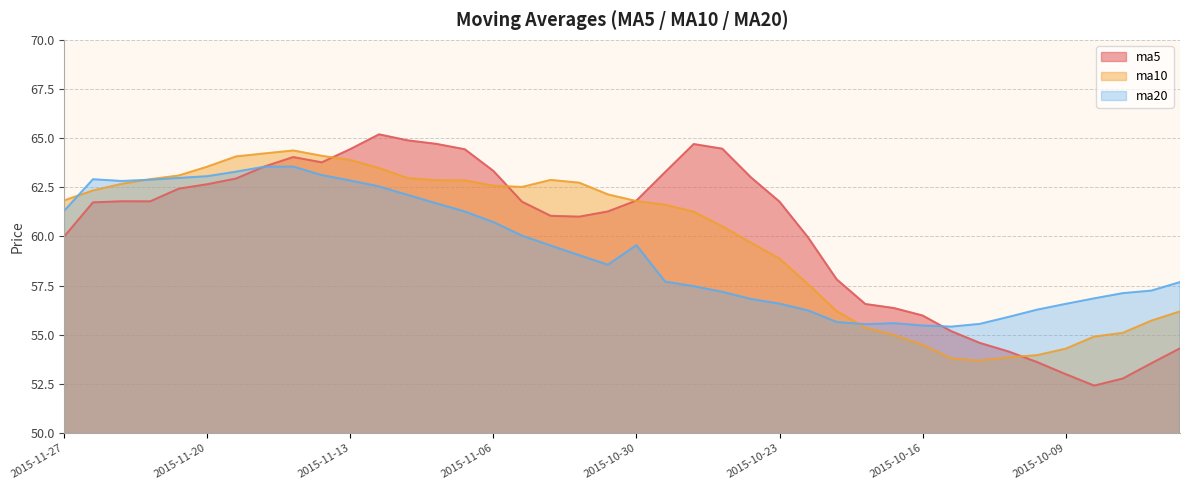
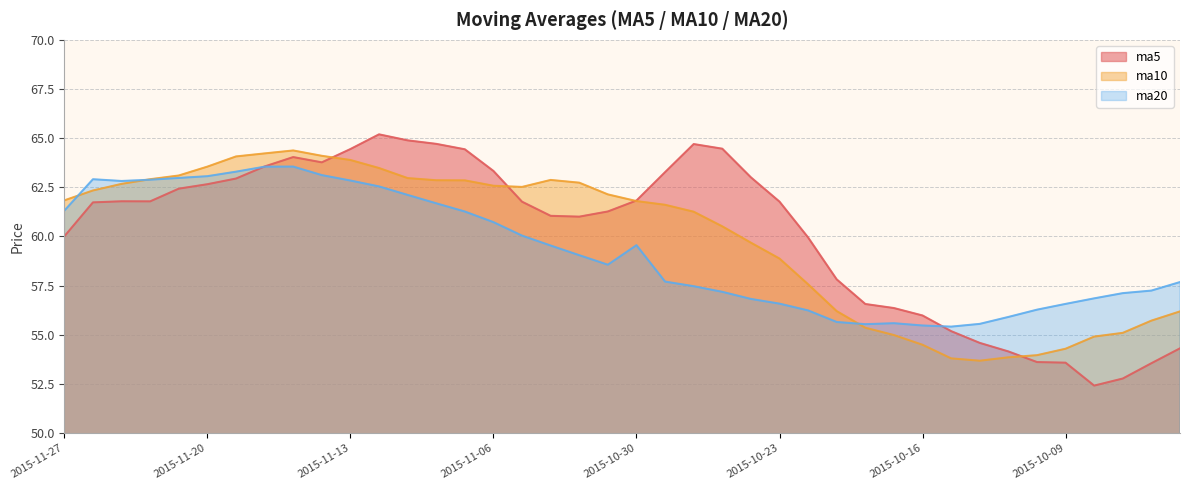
  {
    "ma5": {
      "2015-11-27": 60.0,
      "2015-11-20": 62.7,
      "2015-11-13": 64.4,
      "2015-11-06": 63.3,
      "2015-10-23": 61.8,
      "2015-10-16": 56.0,
-     "2015-10-09": 53.0
+     "2015-10-09": 53.6
    },
    "ma10": {
      "2015-11-27": 61.8,
      "2015-11-20": 63.6,
      "2015-11-13": 63.9,
      "2015-11-06": 62.6,
      "2015-10-23": 58.9,
      "2015-10-16": 54.5,
      "2015-10-09": 54.3
    },
    "ma20": {
      "2015-11-27": 61.3,
      "2015-11-20": 63.1,
      "2015-11-13": 62.8,
      "2015-11-06": 60.7,
      "2015-10-30": 59.6,
      "2015-10-23": 56.6,
      "2015-10-16": 55.5,
      "2015-10-09": 56.6
    }
  }
